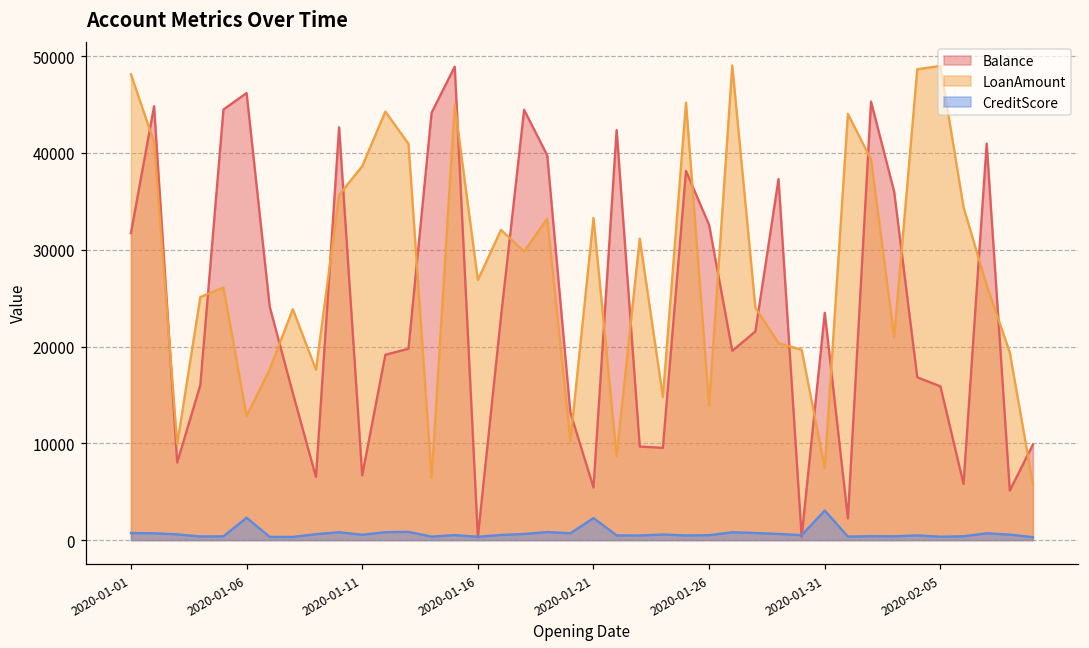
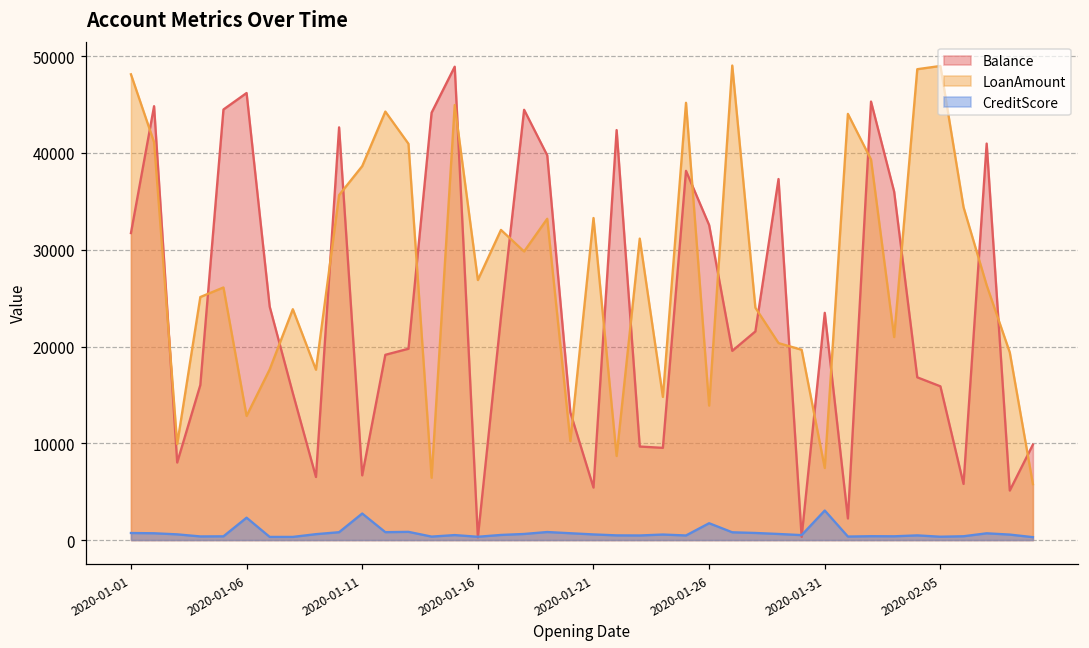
  {
    "CreditScore": {
      "2020-01-01": 1000,
      "2020-01-06": 2000,
-     "2020-01-11": 1000,
-     "2020-01-21": 2000,
-     "2020-01-26": 1000,
+     "2020-01-11": 3000,
+     "2020-01-21": 1000,
+     "2020-01-26": 2000,
      "2020-01-31": 3000,
      "2020-02-05": 0
    }
  }
